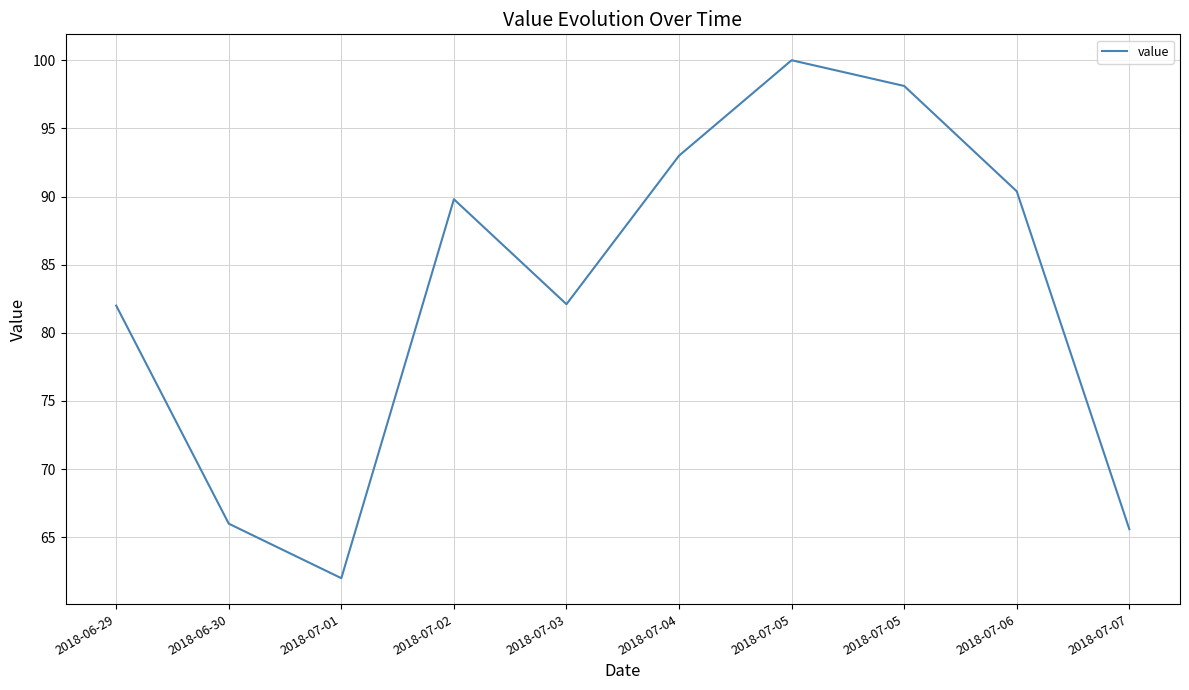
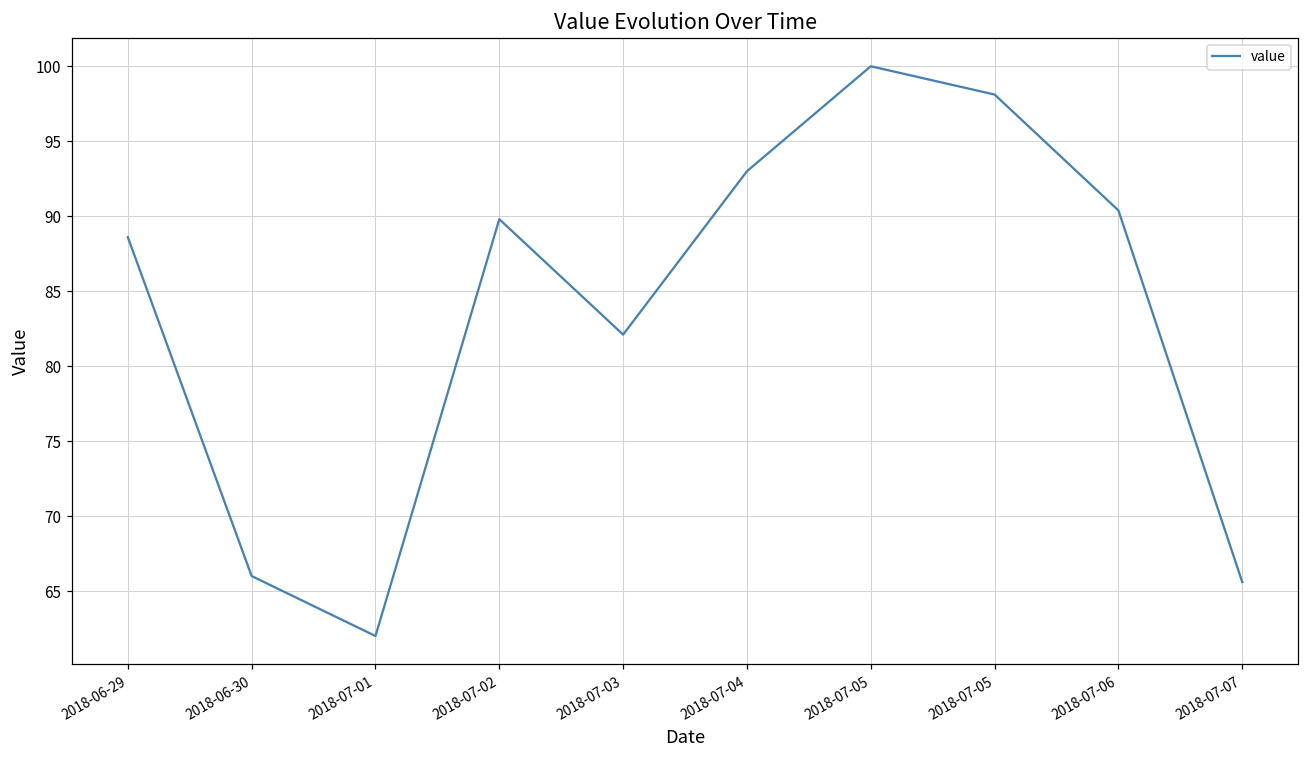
  {
-   "2018-06-29": 82.0,
+   "2018-06-29": 88.6,
    "2018-06-30": 66.0,
    "2018-07-01": 62.0,
    "2018-07-02": 89.8,
    "2018-07-03": 82.1,
    "2018-07-04": 93.0,
    "2018-07-06": 90.4,
    "2018-07-07": 65.6
  }
